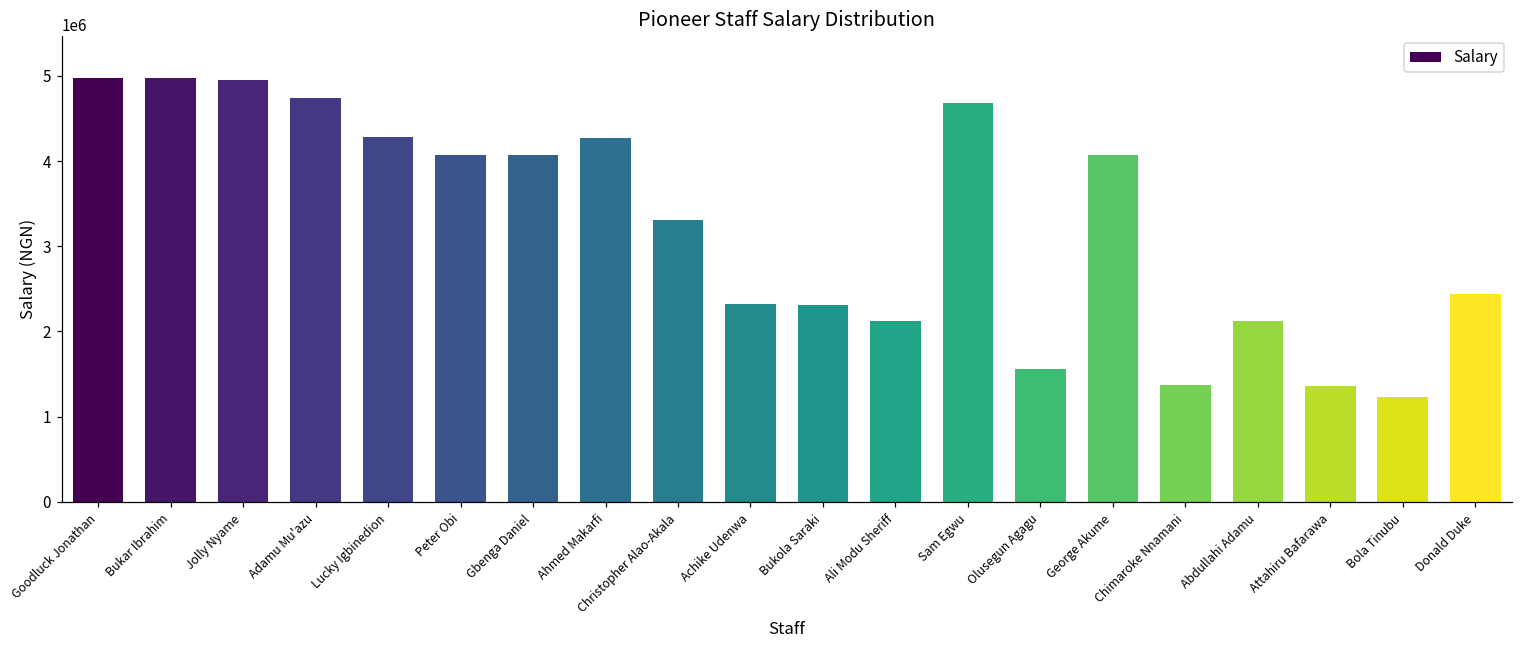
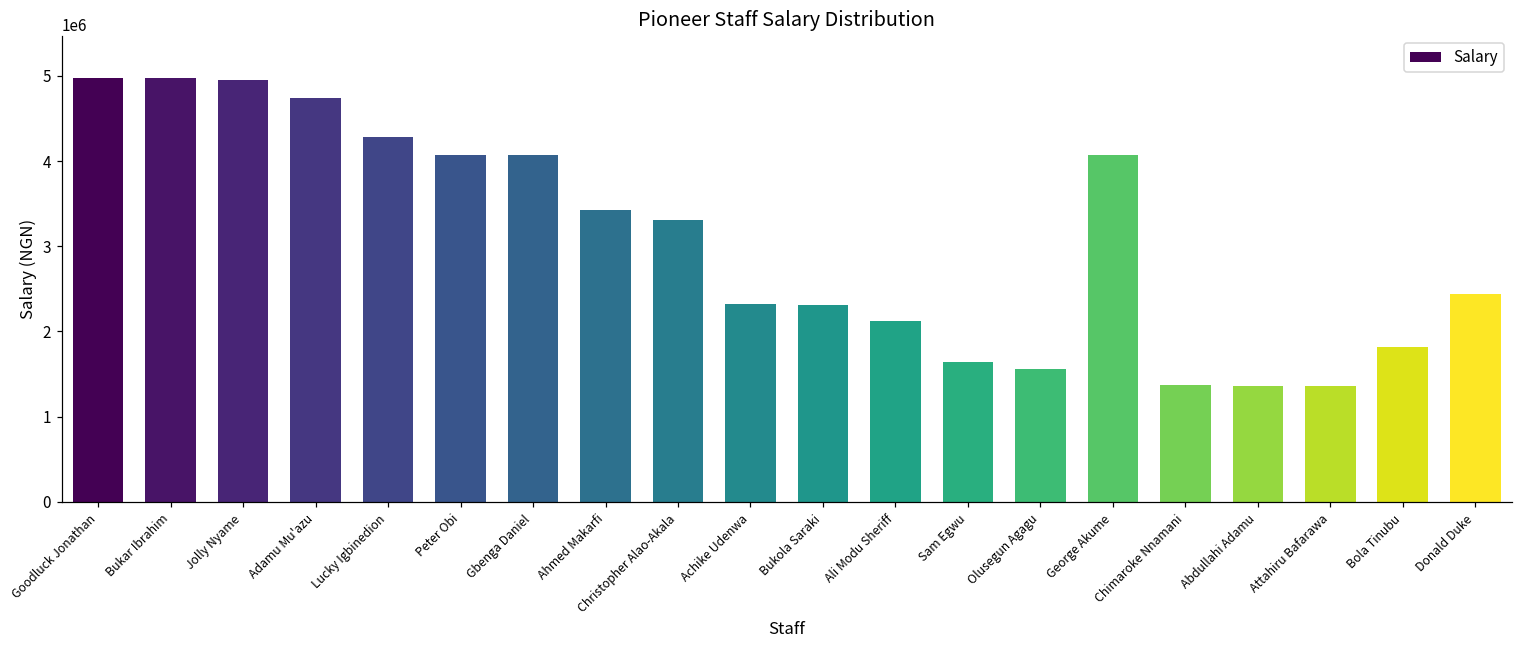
  {
    "Goodluck Jonathan": 5000000,
    "Bukar Ibrahim": 5000000,
    "Jolly Nyame": 4900000,
    "Adamu Mu'azu": 4700000,
    "Lucky Igbinedion": 4300000,
    "Peter Obi": 4100000,
    "Gbenga Daniel": 4100000,
-   "Ahmed Makarfi": 4300000,
+   "Ahmed Makarfi": 3400000,
    "Christopher Alao-Akala": 3300000,
    "Achike Udenwa": 2300000,
    "Bukola Saraki": 2300000,
    "Ali Modu Sheriff": 2100000,
-   "Sam Egwu": 4700000,
+   "Sam Egwu": 1600000,
    "Olusegun Agagu": 1600000,
    "George Akume": 4100000,
    "Chimaroke Nnamani": 1400000,
-   "Abdullahi Adamu": 2100000,
+   "Abdullahi Adamu": 1400000,
    "Attahiru Bafarawa": 1400000,
-   "Bola Tinubu": 1200000,
+   "Bola Tinubu": 1800000,
    "Donald Duke": 2400000
  }
